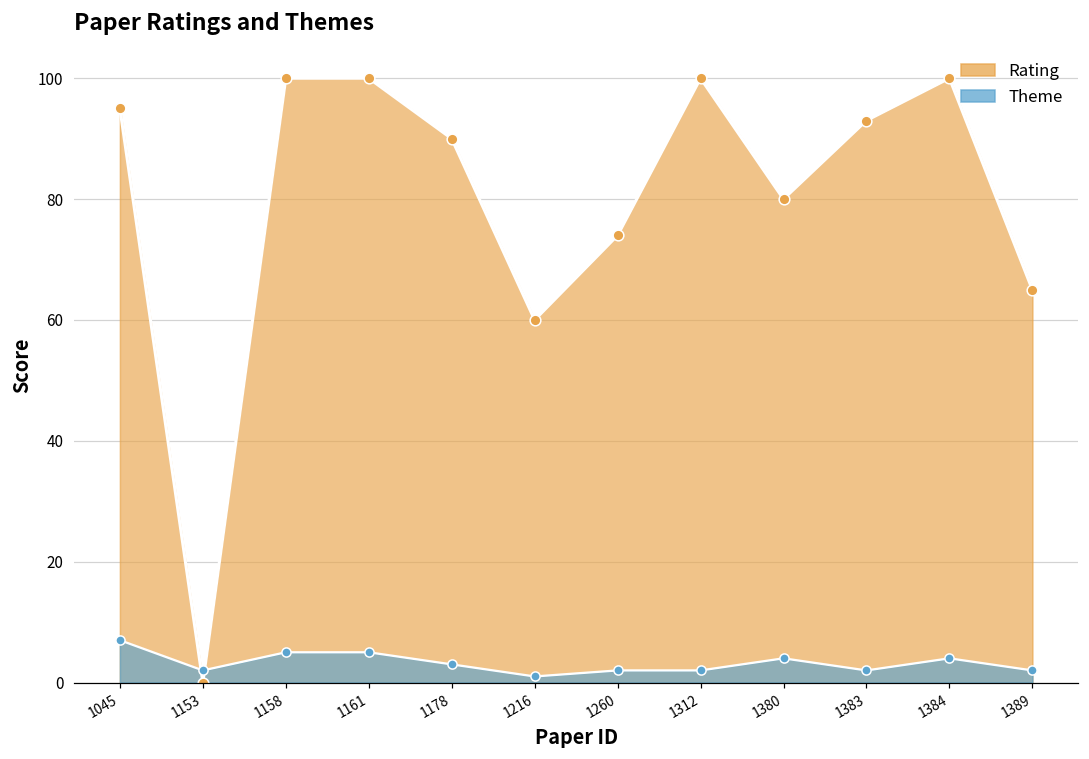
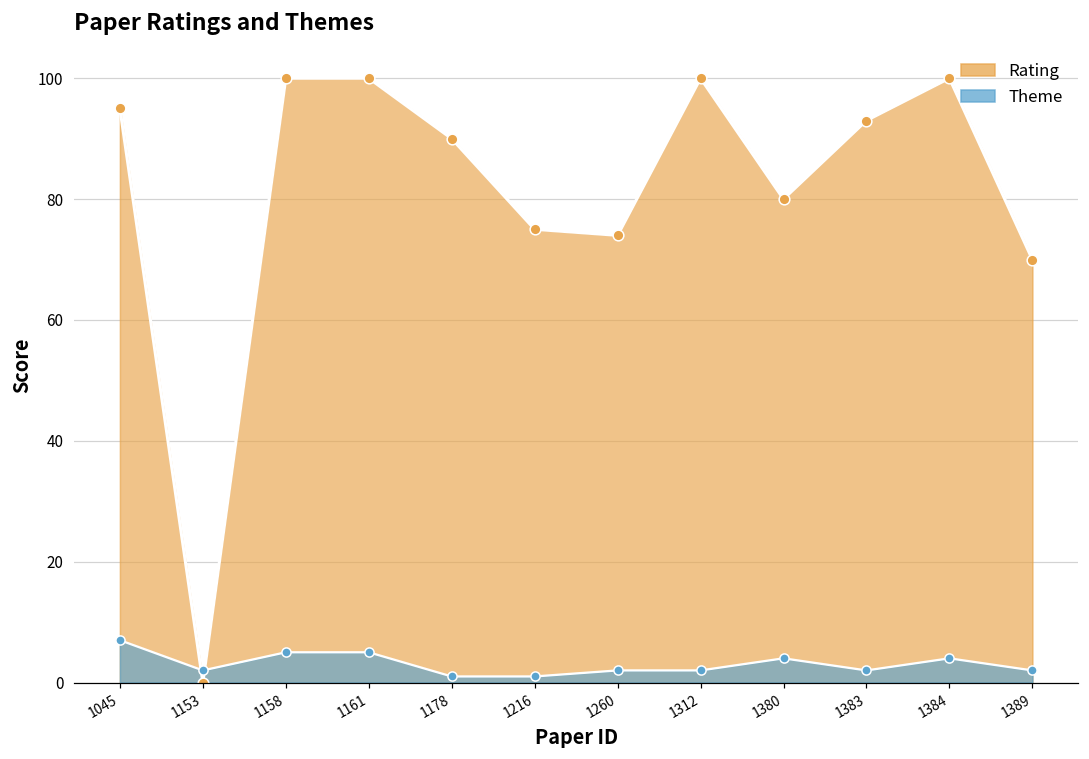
  {
    "Rating": {
      "1045": 95,
      "1153": 0,
      "1158": 100,
      "1161": 100,
      "1178": 90,
-     "1216": 60,
+     "1216": 75,
      "1260": 74,
      "1312": 100,
      "1380": 80,
      "1383": 93,
      "1384": 100,
-     "1389": 65
+     "1389": 70
    },
    "Theme": {
      "1045": 7,
      "1153": 2,
      "1158": 5,
      "1161": 5,
-     "1178": 3,
+     "1178": 1,
      "1216": 1,
      "1260": 2,
      "1312": 2,
      "1380": 4,
      "1383": 2,
      "1384": 4,
      "1389": 2
    }
  }
